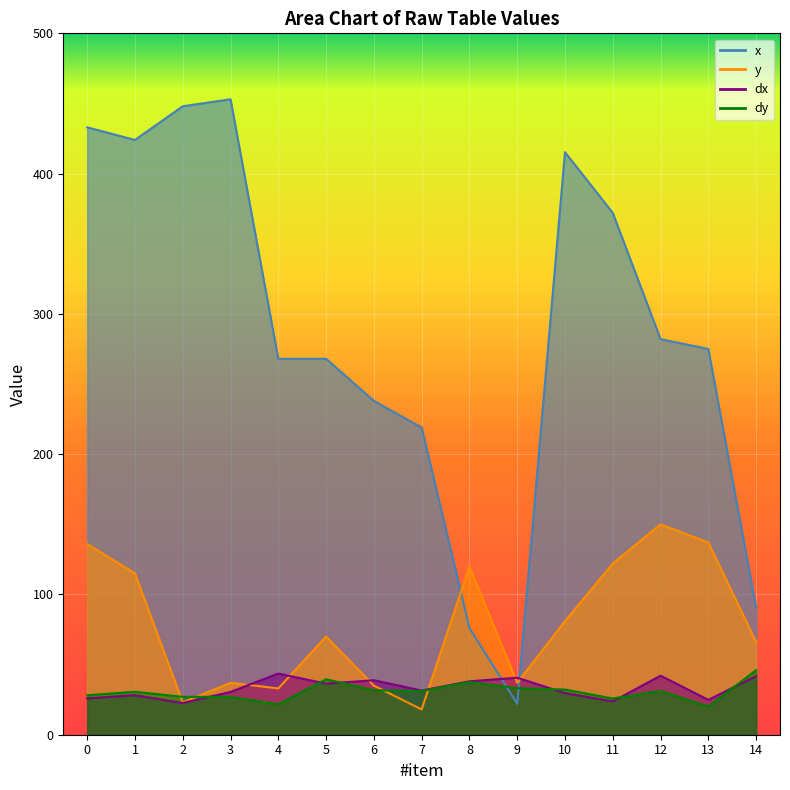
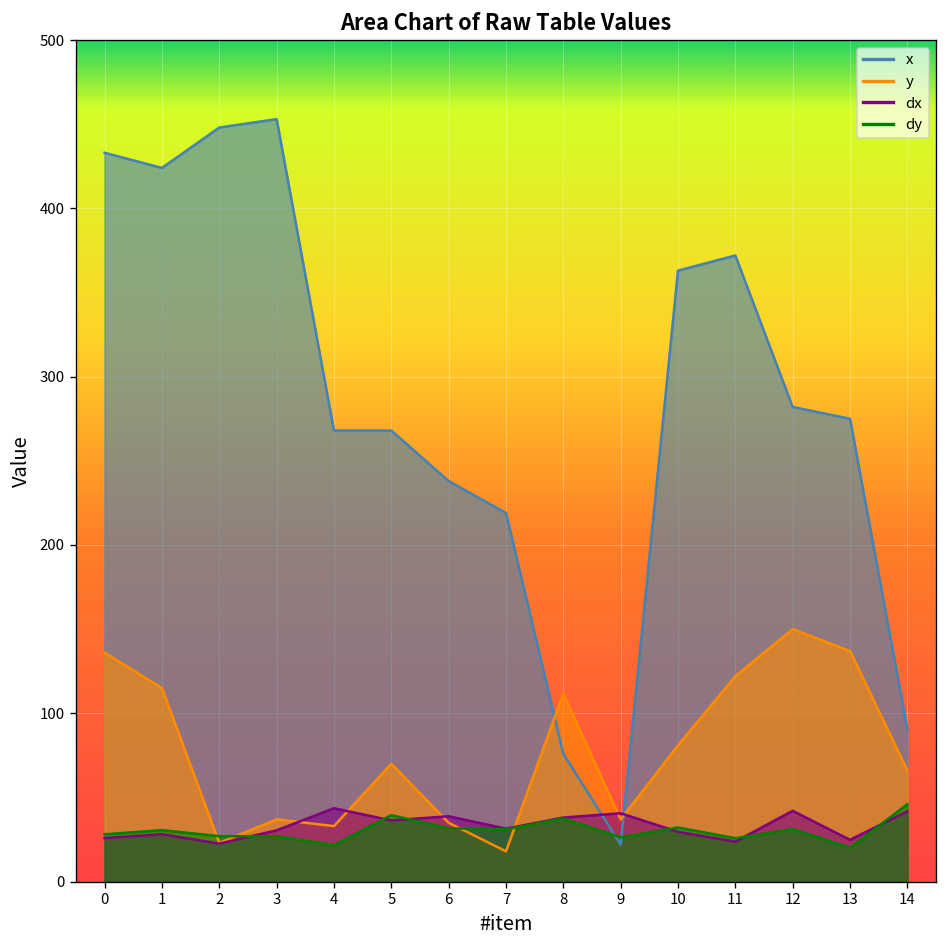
  {
    "x": {
      "0": 433,
      "1": 424,
      "2": 448,
      "3": 453,
      "4": 268,
      "5": 268,
      "6": 238,
      "7": 219,
      "8": 76,
      "9": 22,
-     "10": 415,
+     "10": 363,
      "11": 372,
      "12": 282,
      "13": 275,
      "14": 91
    },
    "y": {
      "0": 136,
      "1": 115,
      "3": 37,
      "4": 33,
      "5": 70,
      "6": 35,
      "7": 18,
-     "8": 120,
+     "8": 112,
      "9": 37,
      "10": 81,
      "11": 122,
      "12": 150,
      "13": 137,
      "14": 66
    },
    "dx": {
      "0": 26,
      "1": 28,
      "3": 30,
      "4": 44,
      "5": 36,
      "6": 39,
      "9": 41,
      "10": 30,
      "11": 24,
      "12": 42,
      "13": 25,
      "14": 42
    },
    "dy": {
      "0": 28,
      "1": 31,
      "2": 27,
      "3": 27,
      "4": 22,
      "5": 40,
      "6": 32,
-     "9": 33,
+     "9": 26,
      "10": 32,
      "11": 26,
      "12": 31,
      "13": 20,
      "14": 46
    }
  }
